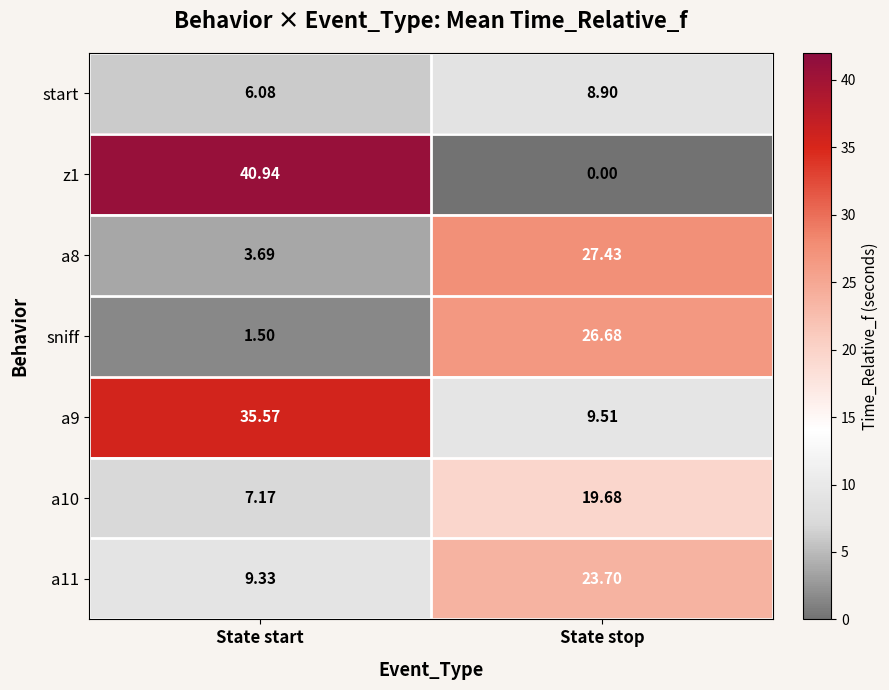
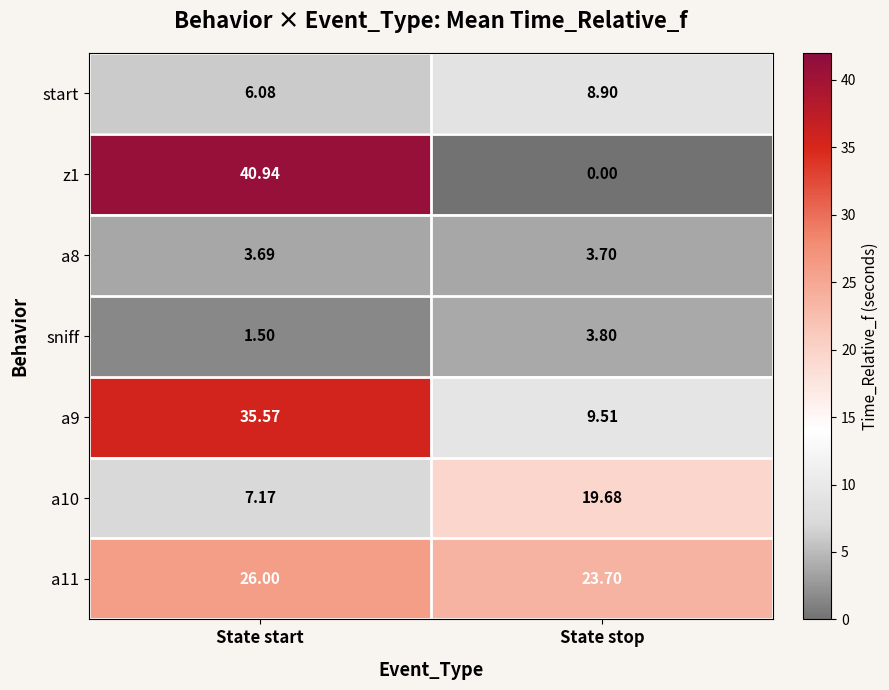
  {
    "start": {
      "State start": 6.08,
      "State stop": 8.90
    },
    "z1": {
      "State start": 40.94,
      "State stop": 0.00
    },
    "a8": {
      "State start": 3.69,
-     "State stop": 27.43
+     "State stop": 3.70
    },
    "sniff": {
      "State start": 1.50,
-     "State stop": 26.68
+     "State stop": 3.80
    },
    "a9": {
      "State start": 35.57,
      "State stop": 9.51
    },
    "a10": {
      "State start": 7.17,
      "State stop": 19.68
    },
    "a11": {
-     "State start": 9.33,
+     "State start": 26.00,
      "State stop": 23.70
    }
  }
